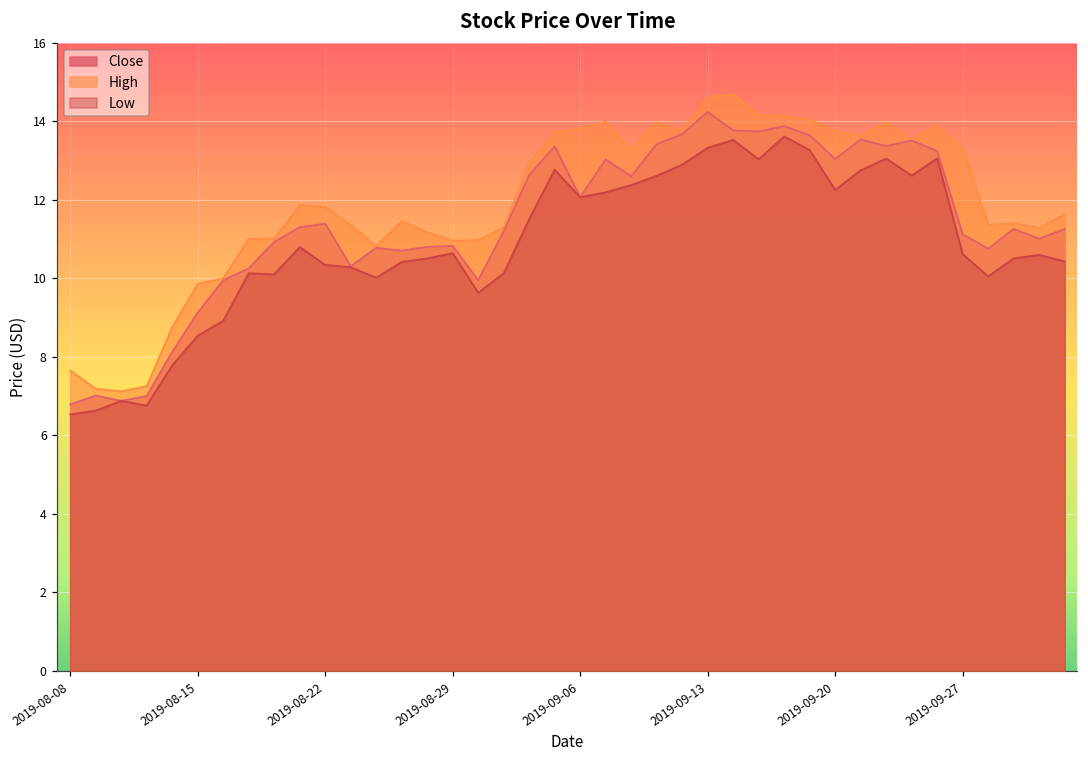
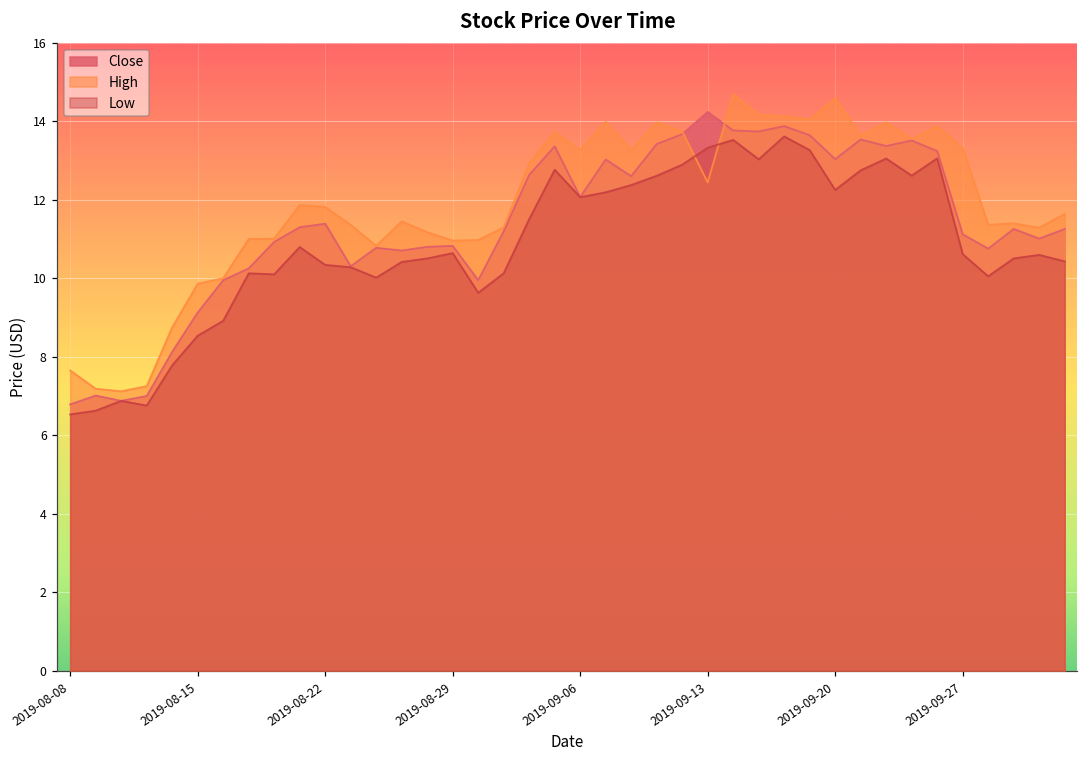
  {
    "High": {
      "2019-08-08": 7.7,
      "2019-08-15": 9.9,
      "2019-08-22": 11.8,
      "2019-08-29": 11.0,
-     "2019-09-06": 13.8,
-     "2019-09-13": 14.6,
-     "2019-09-20": 13.8,
+     "2019-09-06": 13.3,
+     "2019-09-13": 12.4,
+     "2019-09-20": 14.6,
      "2019-09-27": 13.3
    }
  }
